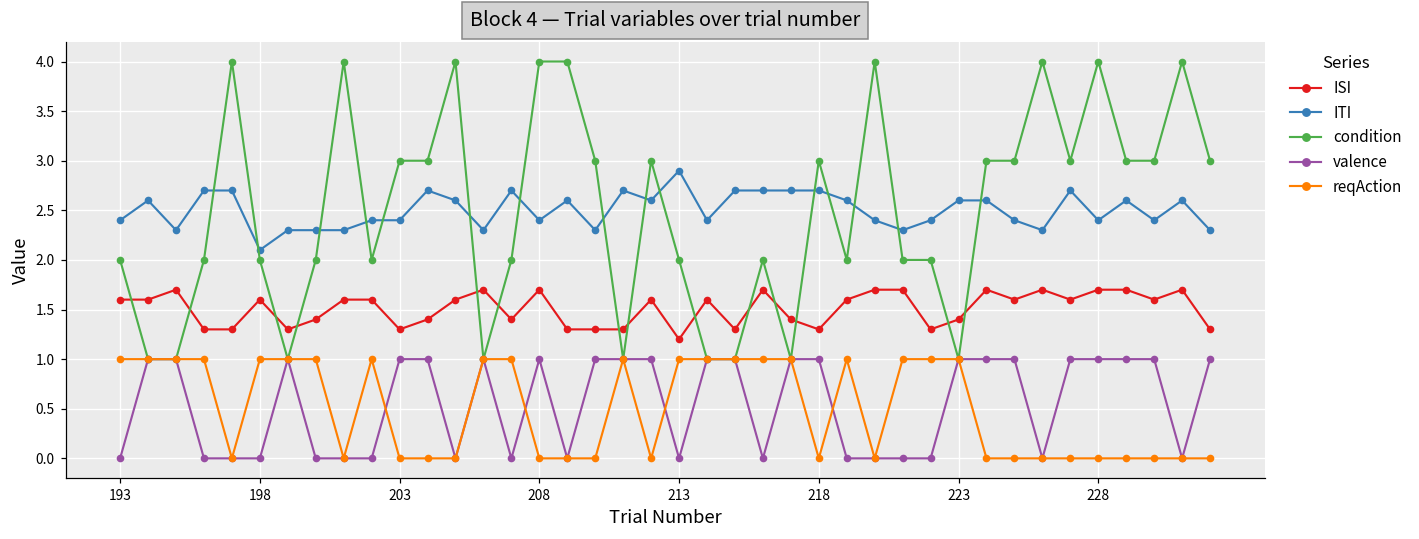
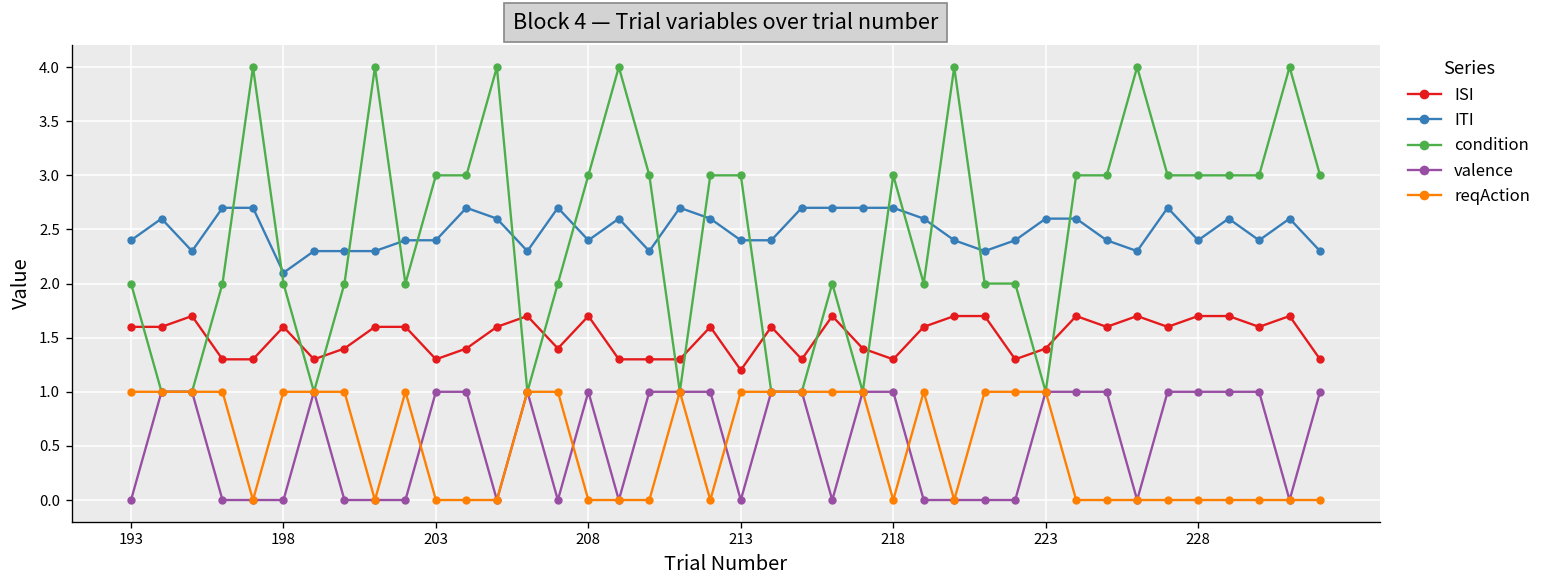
  {
    "ISI": {
      "193": 1.6,
      "198": 1.6,
      "203": 1.3,
      "208": 1.7,
      "213": 1.2,
      "218": 1.3,
      "223": 1.4,
      "228": 1.7
    },
    "ITI": {
      "193": 2.4,
      "198": 2.1,
      "203": 2.4,
      "208": 2.4,
-     "213": 2.9,
+     "213": 2.4,
      "218": 2.7,
      "223": 2.6,
      "228": 2.4
    },
    "condition": {
      "193": 2,
      "198": 2,
      "203": 3,
-     "208": 4,
-     "213": 2,
+     "208": 3,
+     "213": 3,
      "218": 3,
-     "228": 4
+     "228": 3
    },
    "valence": {
      "193": 0.0,
      "198": 0.0,
      "203": 1.0,
      "208": 1.0,
      "213": 0.0,
      "218": 1.0,
      "228": 1.0
    },
    "reqAction": {
      "193": 1.0,
      "198": 1.0,
      "203": 0.0,
      "208": 0.0,
      "213": 1.0,
      "218": 0.0,
      "228": 0.0
    }
  }
